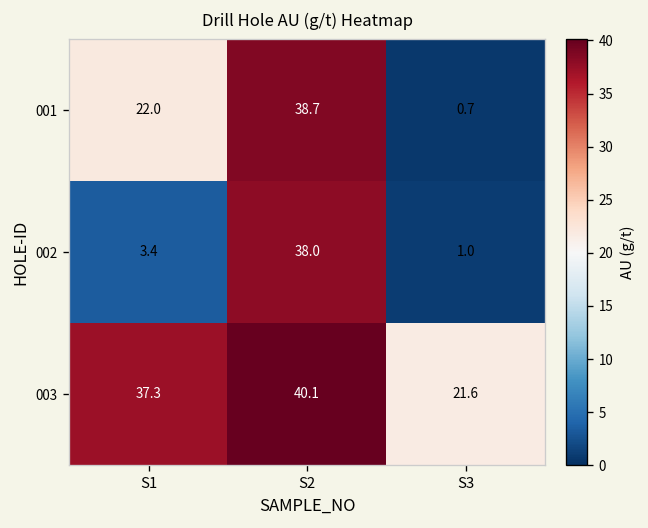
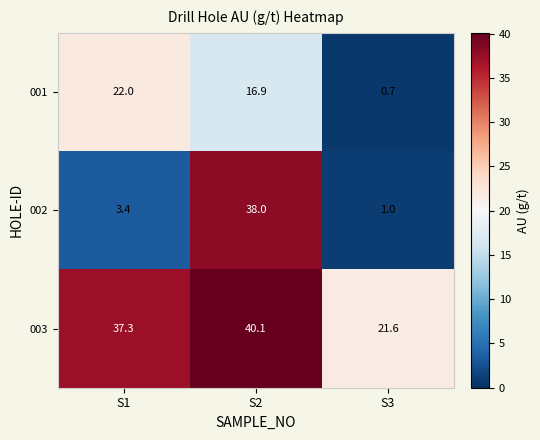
  {
    "001": {
      "S1": 22.0,
-     "S2": 38.7,
+     "S2": 16.9,
      "S3": 0.7
    },
    "002": {
      "S1": 3.4,
      "S2": 38.0,
      "S3": 1.0
    },
    "003": {
      "S1": 37.3,
      "S2": 40.1,
      "S3": 21.6
    }
  }
